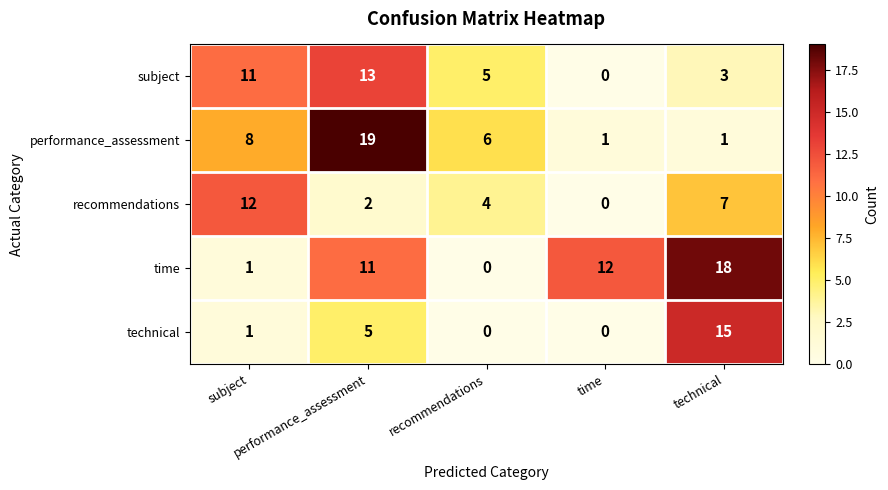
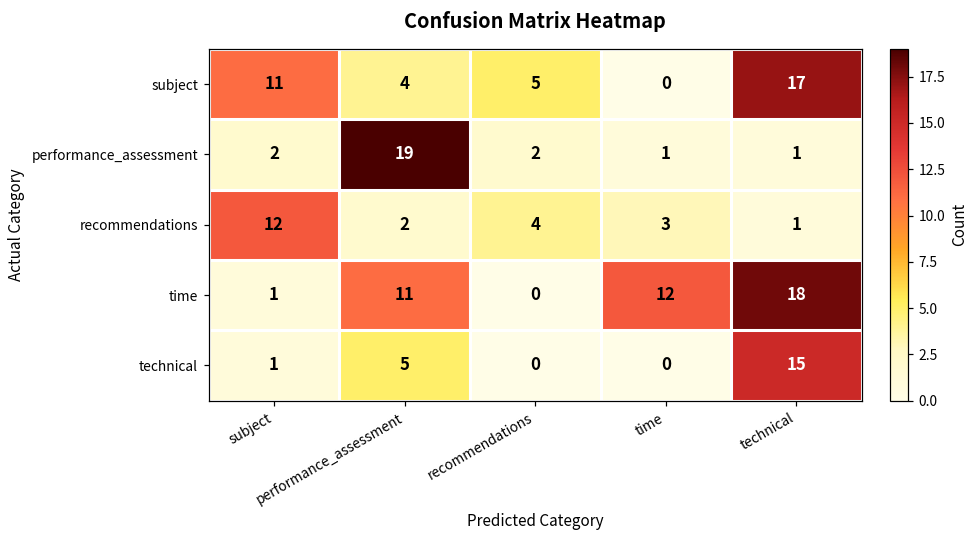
  {
    "subject": {
      "subject": 11,
-     "performance_assessment": 13,
+     "performance_assessment": 4,
      "recommendations": 5,
      "time": 0,
-     "technical": 3
+     "technical": 17
    },
    "performance_assessment": {
-     "subject": 8,
+     "subject": 2,
      "performance_assessment": 19,
-     "recommendations": 6,
+     "recommendations": 2,
      "time": 1,
      "technical": 1
    },
    "recommendations": {
      "subject": 12,
      "performance_assessment": 2,
      "recommendations": 4,
-     "time": 0,
-     "technical": 7
+     "time": 3,
+     "technical": 1
    },
    "time": {
      "subject": 1,
      "performance_assessment": 11,
      "recommendations": 0,
      "time": 12,
      "technical": 18
    },
    "technical": {
      "subject": 1,
      "performance_assessment": 5,
      "recommendations": 0,
      "time": 0,
      "technical": 15
    }
  }
